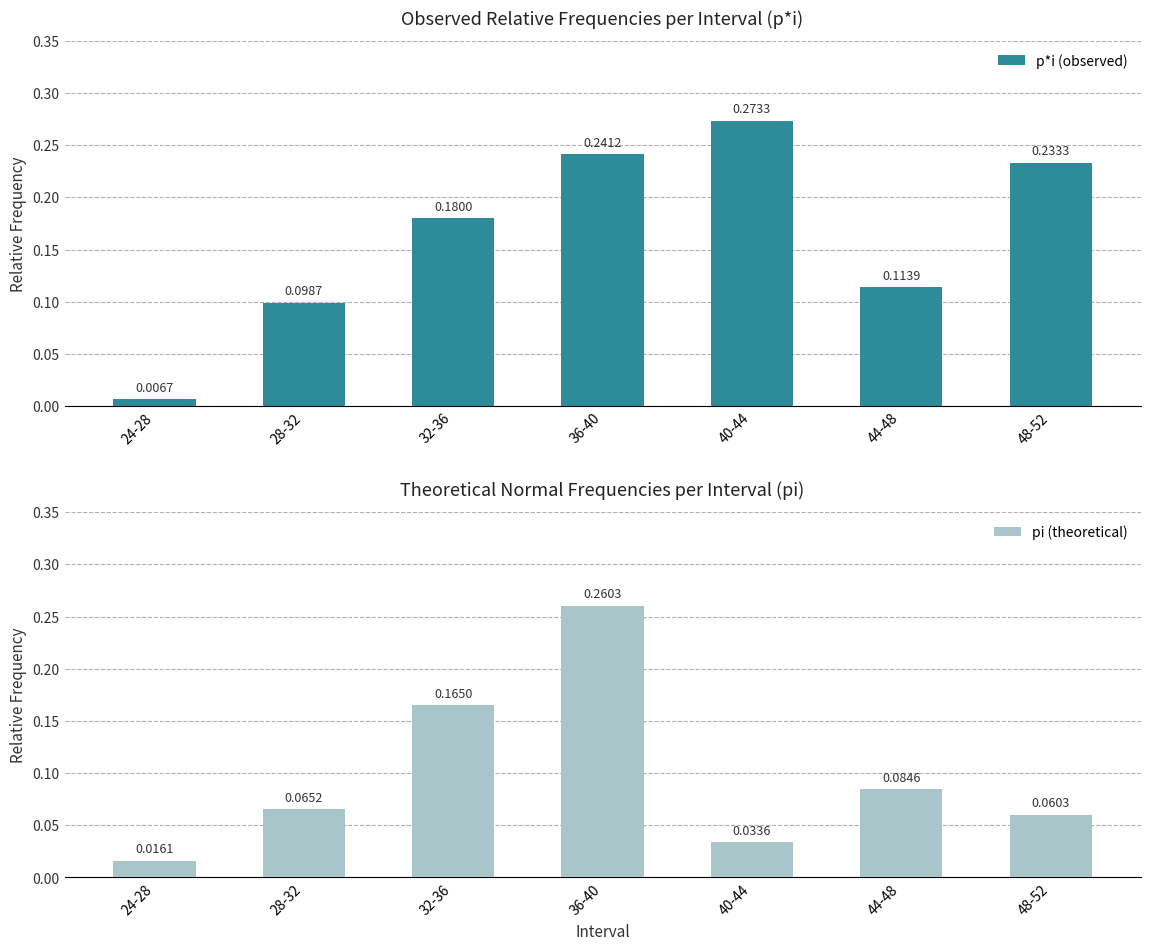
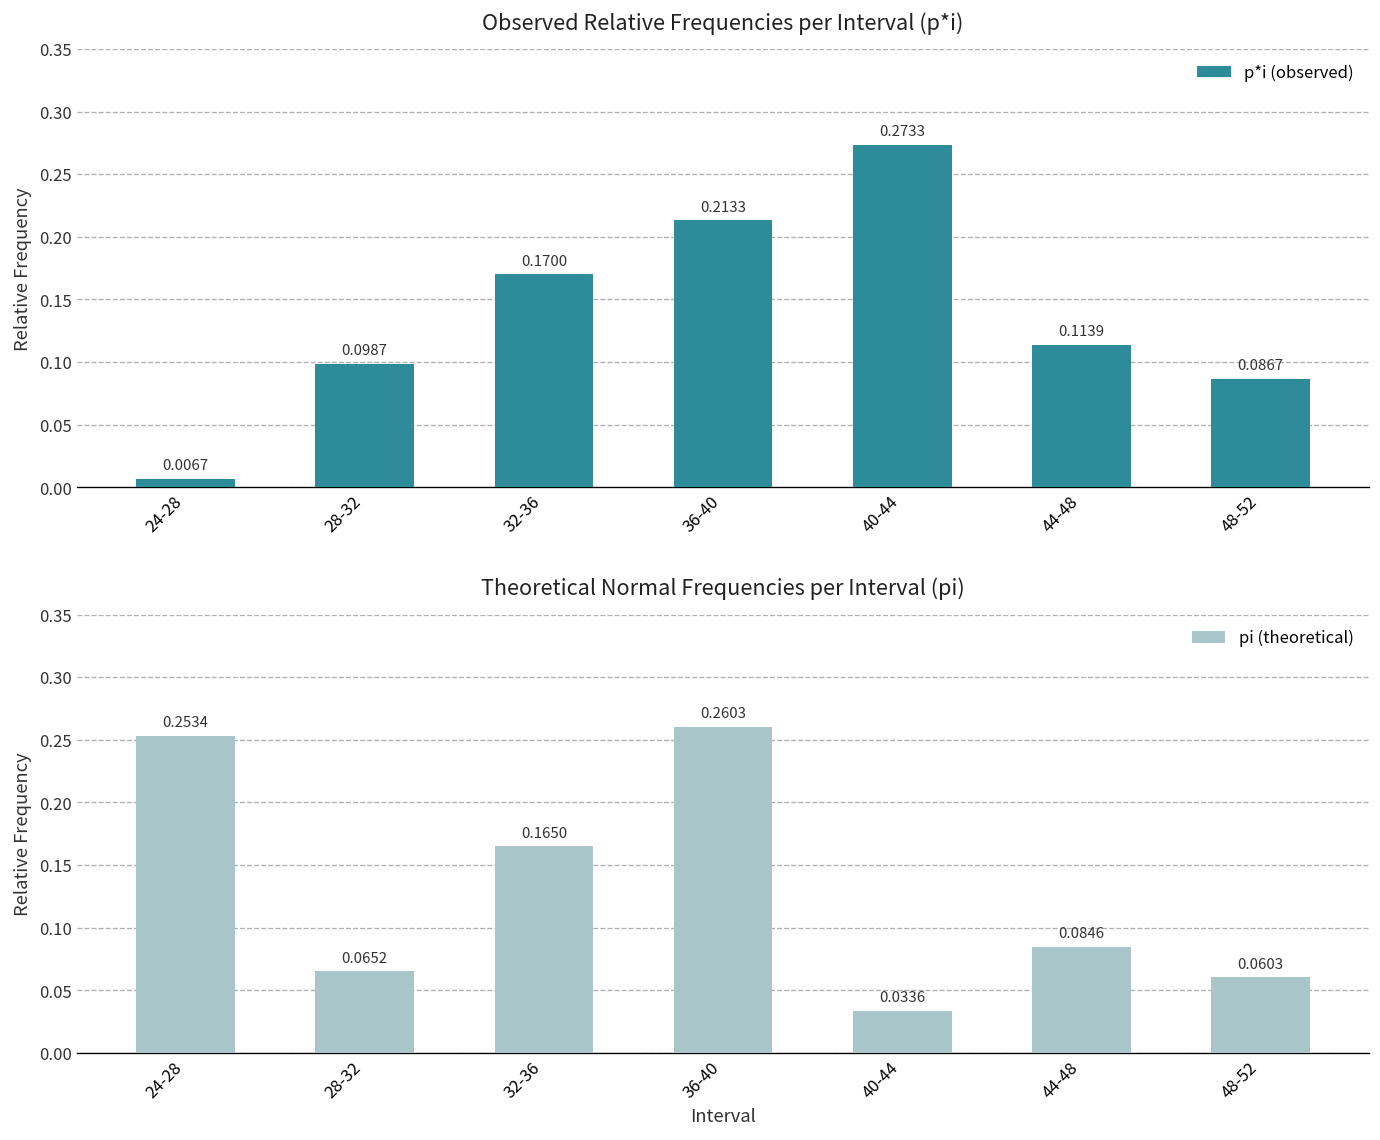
  {
    "Observed Relative Frequencies per Interval (p*i)": {
      "24-28": 0.0067,
      "28-32": 0.0987,
-     "32-36": 0.1800,
-     "36-40": 0.2412,
+     "32-36": 0.1700,
+     "36-40": 0.2133,
      "40-44": 0.2733,
      "44-48": 0.1139,
-     "48-52": 0.2333
+     "48-52": 0.0867
    },
    "Theoretical Normal Frequencies per Interval (pi)": {
-     "24-28": 0.0161,
+     "24-28": 0.2534,
      "28-32": 0.0652,
      "32-36": 0.1650,
      "36-40": 0.2603,
      "40-44": 0.0336,
      "44-48": 0.0846,
      "48-52": 0.0603
    }
  }
